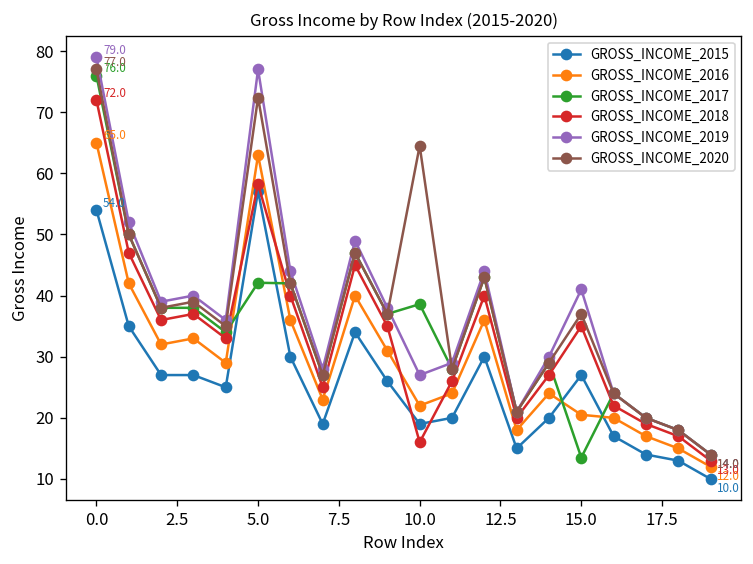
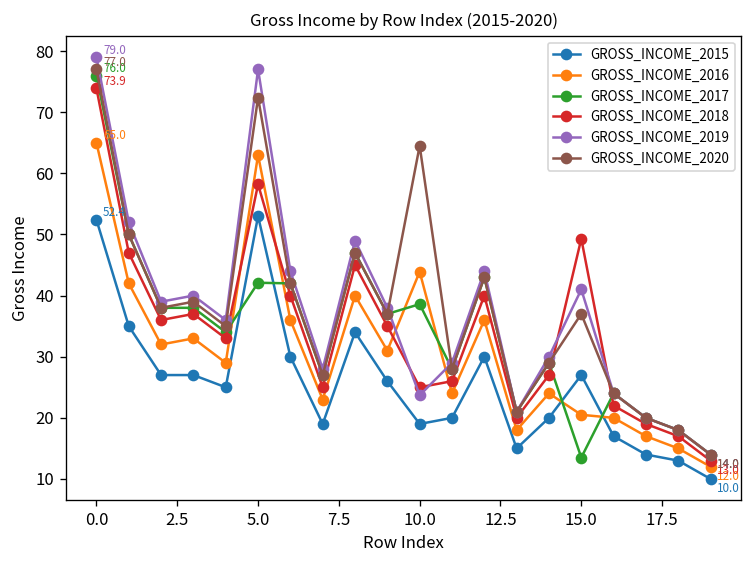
  {
    "GROSS_INCOME_2015": {
-     "0.0": 54.0,
-     "5.0": 57
+     "0.0": 52.4,
+     "5.0": 53
    },
    "GROSS_INCOME_2016": {
      "5.0": 63,
-     "10.0": 22,
+     "10.0": 44,
      "15.0": 21
    },
    "GROSS_INCOME_2017": {
      "5.0": 42,
      "10.0": 39,
      "15.0": 14
    },
    "GROSS_INCOME_2018": {
-     "0.0": 72.0,
-     "10.0": 16,
-     "15.0": 35
+     "0.0": 73.9,
+     "10.0": 25,
+     "15.0": 49
    },
    "GROSS_INCOME_2019": {
      "5.0": 77,
-     "10.0": 27,
+     "10.0": 24,
      "15.0": 41
    },
    "GROSS_INCOME_2020": {
      "5.0": 72,
      "10.0": 65,
      "15.0": 37
    }
  }
